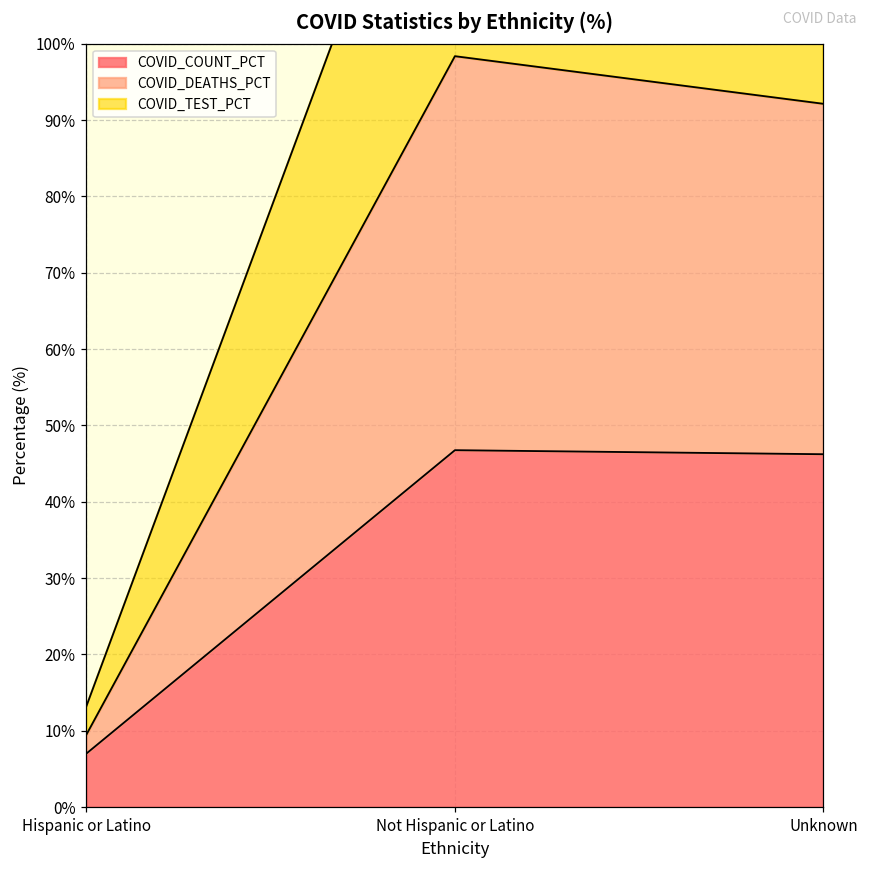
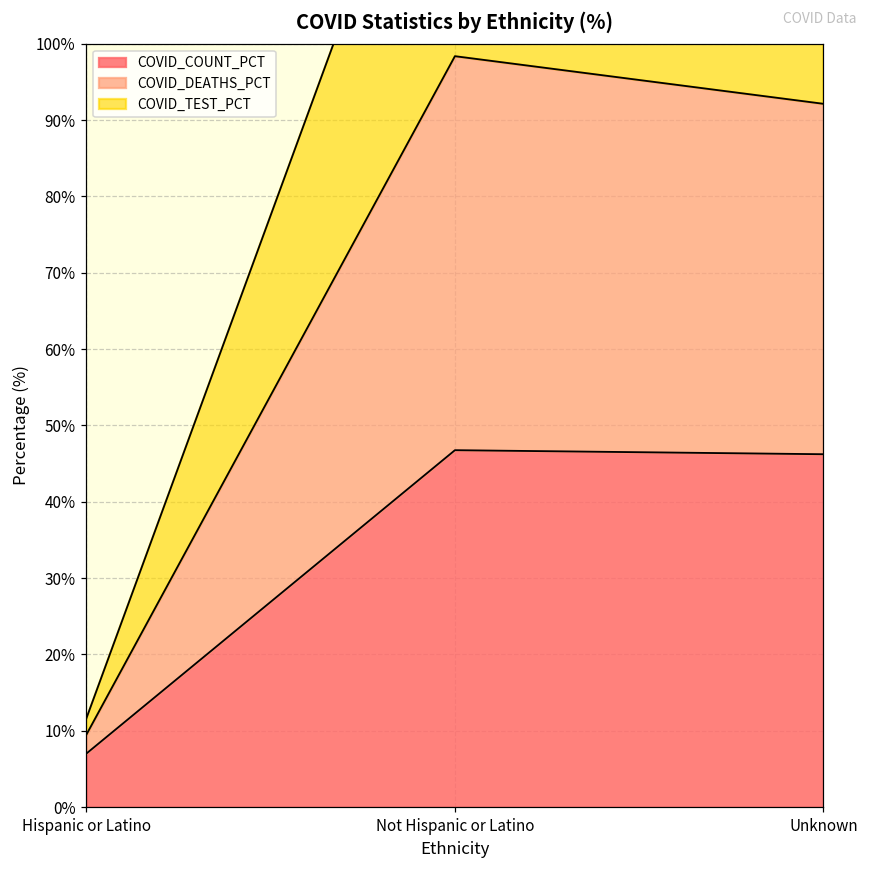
  {
    "COVID_TEST_PCT": {
-     "Hispanic or Latino": "4%"
+     "Hispanic or Latino": "2%"
    }
  }
